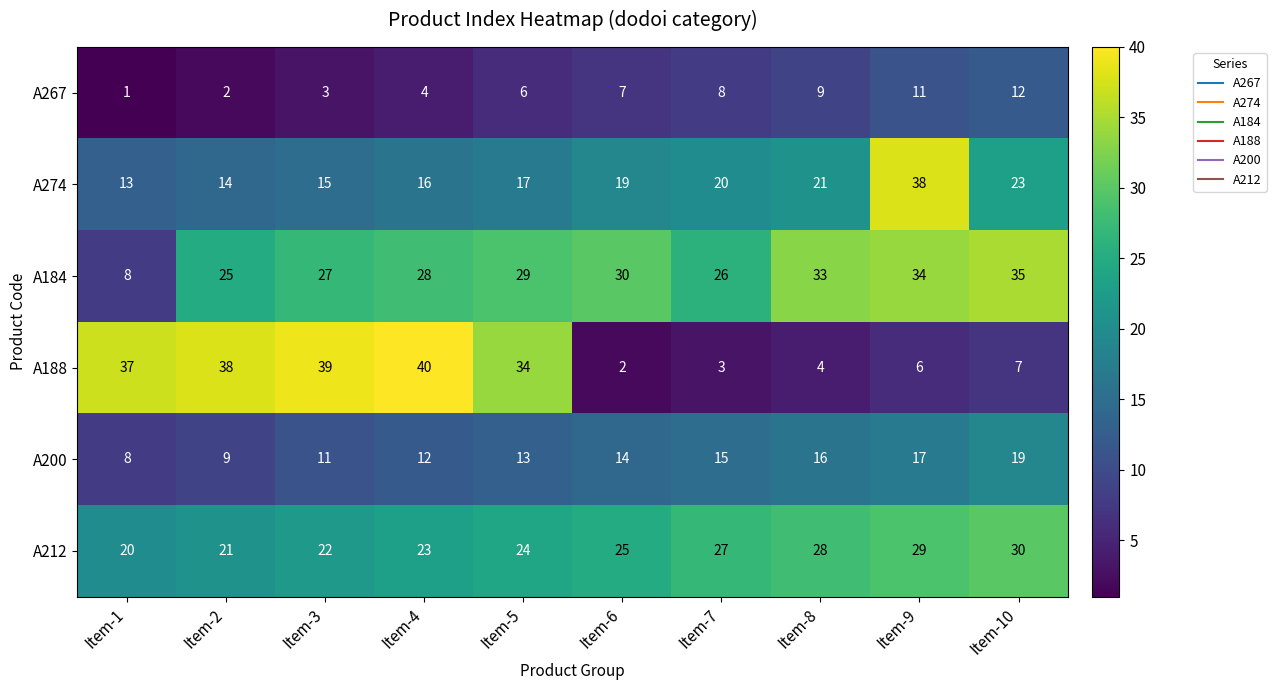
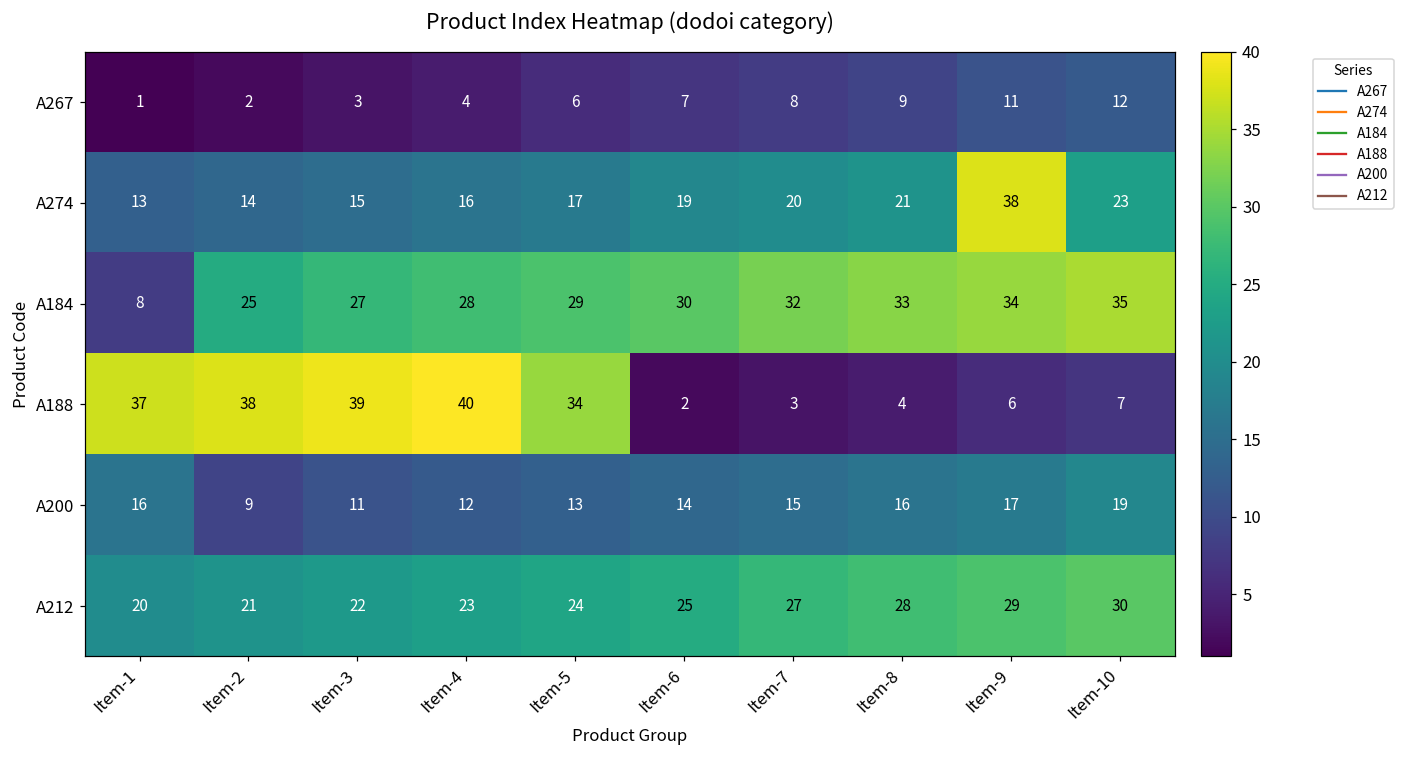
  {
    "A267": {
      "Item-1": 1,
      "Item-2": 2,
      "Item-3": 3,
      "Item-4": 4,
      "Item-5": 6,
      "Item-6": 7,
      "Item-7": 8,
      "Item-8": 9,
      "Item-9": 11,
      "Item-10": 12
    },
    "A274": {
      "Item-1": 13,
      "Item-2": 14,
      "Item-3": 15,
      "Item-4": 16,
      "Item-5": 17,
      "Item-6": 19,
      "Item-7": 20,
      "Item-8": 21,
      "Item-9": 38,
      "Item-10": 23
    },
    "A184": {
      "Item-1": 8,
      "Item-2": 25,
      "Item-3": 27,
      "Item-4": 28,
      "Item-5": 29,
      "Item-6": 30,
-     "Item-7": 26,
+     "Item-7": 32,
      "Item-8": 33,
      "Item-9": 34,
      "Item-10": 35
    },
    "A188": {
      "Item-1": 37,
      "Item-2": 38,
      "Item-3": 39,
      "Item-4": 40,
      "Item-5": 34,
      "Item-6": 2,
      "Item-7": 3,
      "Item-8": 4,
      "Item-9": 6,
      "Item-10": 7
    },
    "A200": {
-     "Item-1": 8,
+     "Item-1": 16,
      "Item-2": 9,
      "Item-3": 11,
      "Item-4": 12,
      "Item-5": 13,
      "Item-6": 14,
      "Item-7": 15,
      "Item-8": 16,
      "Item-9": 17,
      "Item-10": 19
    },
    "A212": {
      "Item-1": 20,
      "Item-2": 21,
      "Item-3": 22,
      "Item-4": 23,
      "Item-5": 24,
      "Item-6": 25,
      "Item-7": 27,
      "Item-8": 28,
      "Item-9": 29,
      "Item-10": 30
    }
  }
